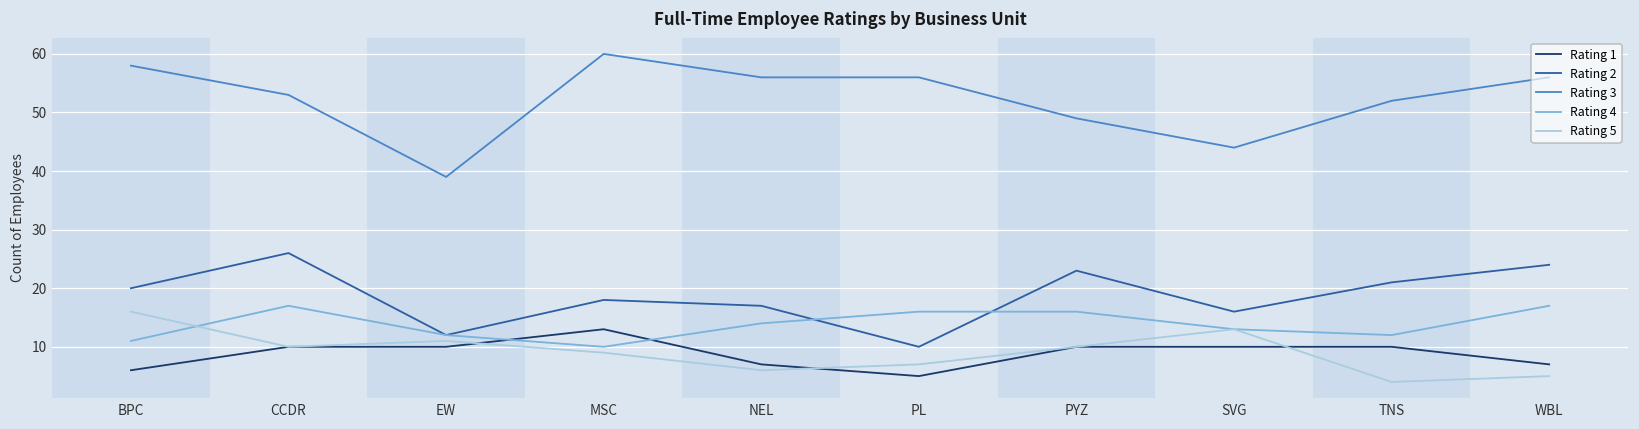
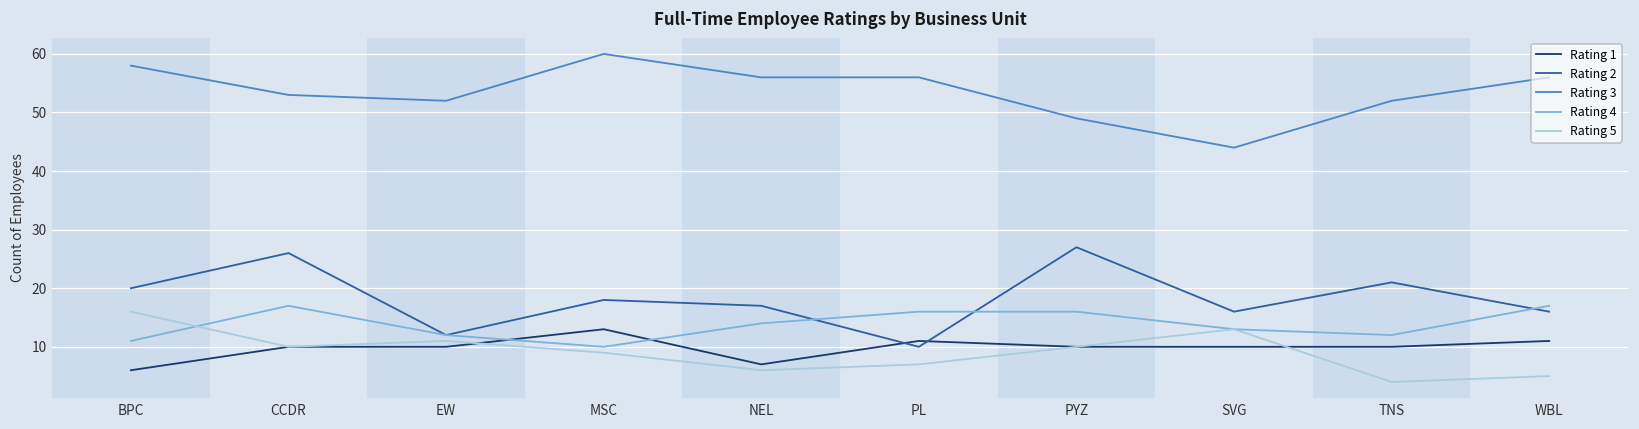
  {
    "Rating 1": {
      "BPC": 6,
      "EW": 10,
      "MSC": 13,
      "NEL": 7,
-     "PL": 5,
+     "PL": 11,
      "SVG": 10,
      "TNS": 10,
-     "WBL": 7
+     "WBL": 11
    },
    "Rating 2": {
      "BPC": 20,
      "CCDR": 26,
      "MSC": 18,
      "NEL": 17,
      "PL": 10,
-     "PYZ": 23,
+     "PYZ": 27,
      "SVG": 16,
      "TNS": 21,
-     "WBL": 24
+     "WBL": 16
    },
    "Rating 3": {
      "BPC": 58,
      "CCDR": 53,
-     "EW": 39,
+     "EW": 52,
      "MSC": 60,
      "NEL": 56,
      "PL": 56,
      "PYZ": 49,
      "SVG": 44,
      "TNS": 52
    }
  }
